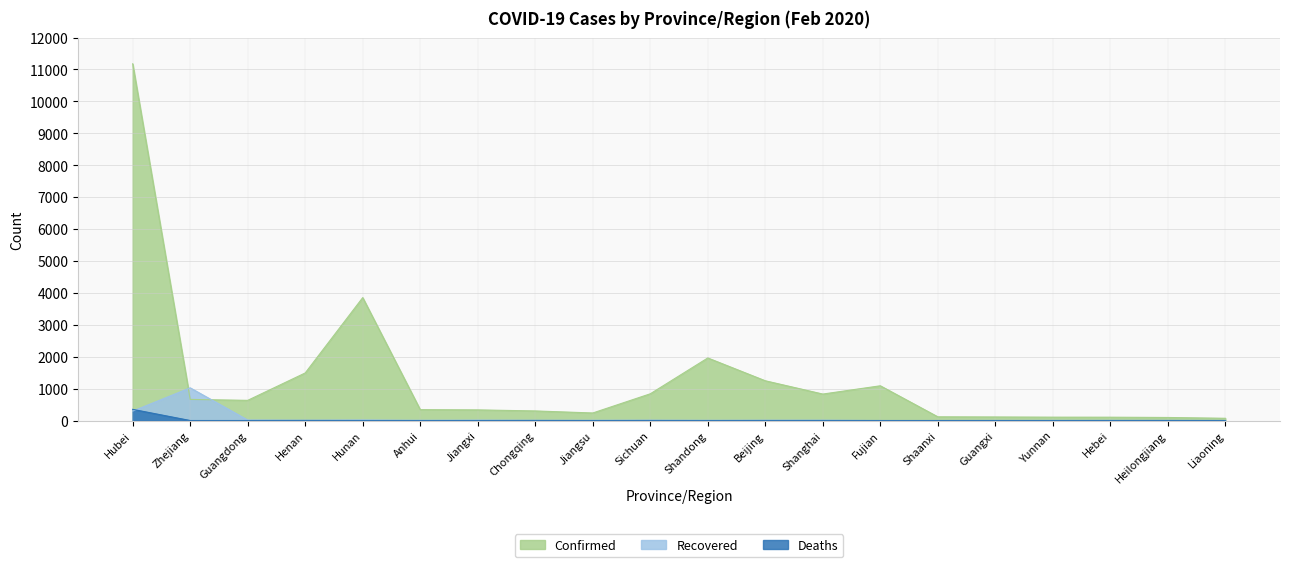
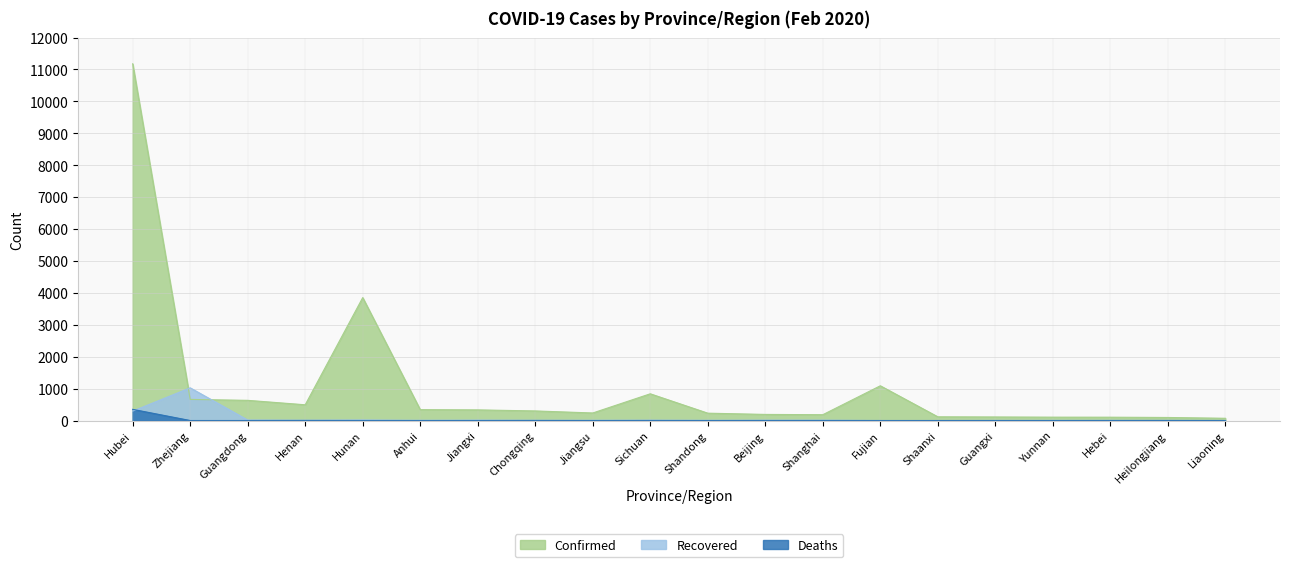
  {
    "Confirmed": {
      "Hubei": 11200,
      "Zhejiang": 700,
      "Guangdong": 600,
-     "Henan": 1500,
+     "Henan": 500,
      "Hunan": 3900,
      "Anhui": 300,
      "Jiangxi": 300,
      "Chongqing": 300,
      "Jiangsu": 200,
      "Sichuan": 800,
-     "Shandong": 2000,
-     "Beijing": 1200,
-     "Shanghai": 800,
+     "Shandong": 200,
+     "Beijing": 200,
+     "Shanghai": 200,
      "Fujian": 1100,
      "Shaanxi": 100,
      "Guangxi": 100,
      "Yunnan": 100,
      "Hebei": 100,
      "Heilongjiang": 100
    },
    "Recovered": {
      "Zhejiang": 1000
    },
    "Deaths": {
      "Zhejiang": 0
    }
  }
